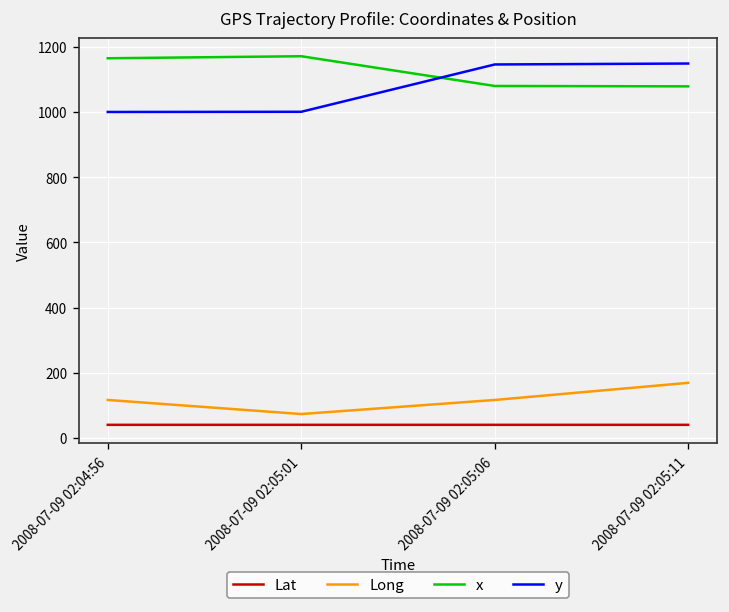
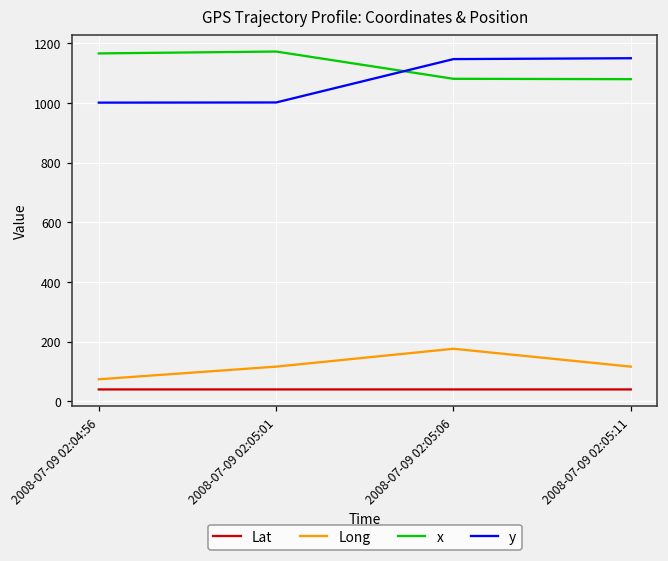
  {
    "Lat": {
      "2008-07-09 02:04:56": 40,
      "2008-07-09 02:05:01": 40,
      "2008-07-09 02:05:06": 40,
      "2008-07-09 02:05:11": 40
    },
    "Long": {
-     "2008-07-09 02:04:56": 120,
-     "2008-07-09 02:05:01": 70,
-     "2008-07-09 02:05:06": 120,
-     "2008-07-09 02:05:11": 170
+     "2008-07-09 02:04:56": 70,
+     "2008-07-09 02:05:01": 120,
+     "2008-07-09 02:05:06": 180,
+     "2008-07-09 02:05:11": 120
    },
    "x": {
      "2008-07-09 02:04:56": 1170,
      "2008-07-09 02:05:01": 1170,
      "2008-07-09 02:05:06": 1080,
      "2008-07-09 02:05:11": 1080
    },
    "y": {
      "2008-07-09 02:04:56": 1000,
      "2008-07-09 02:05:01": 1000,
      "2008-07-09 02:05:06": 1150,
      "2008-07-09 02:05:11": 1150
    }
  }
